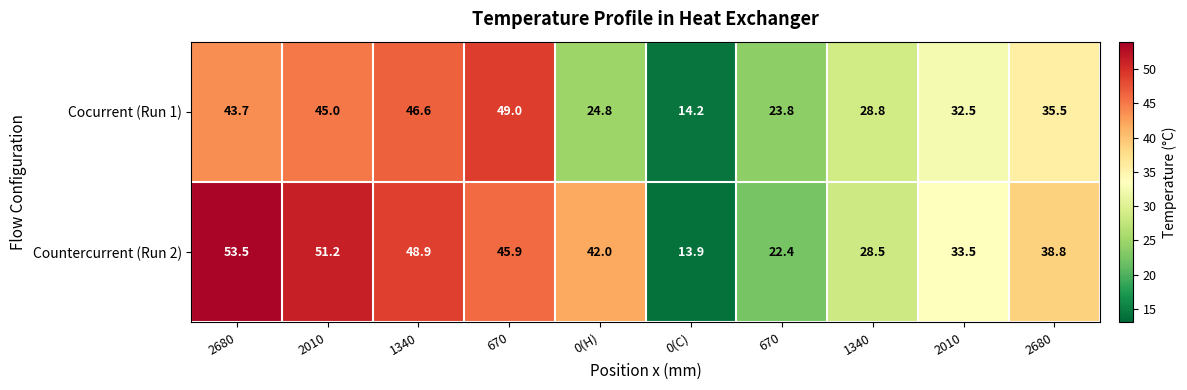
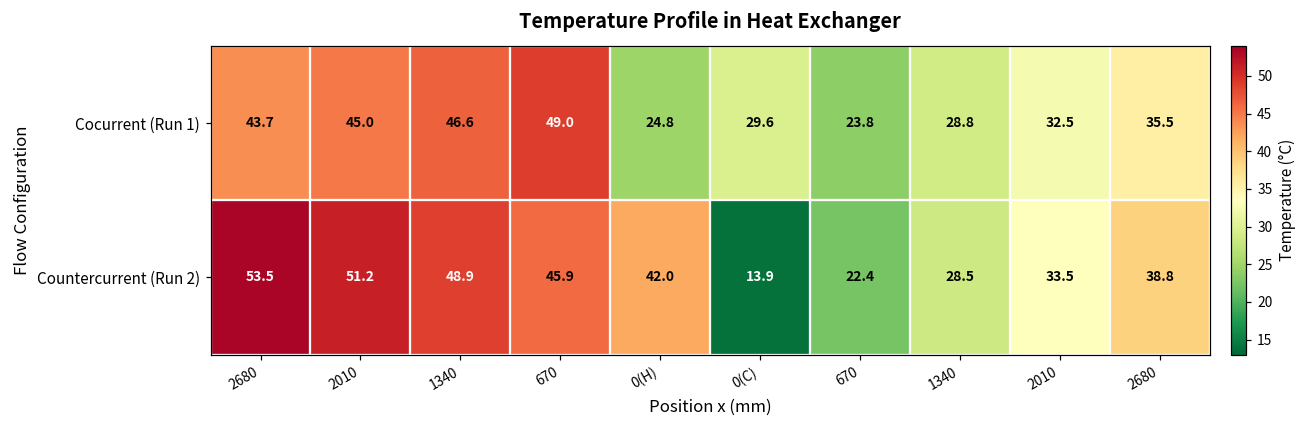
  {
    "Cocurrent (Run 1)": {
      "0(H)": 24.8,
-     "0(C)": 14.2
+     "0(C)": 29.6
    },
    "Countercurrent (Run 2)": {
      "0(H)": 42.0,
      "0(C)": 13.9
    }
  }
